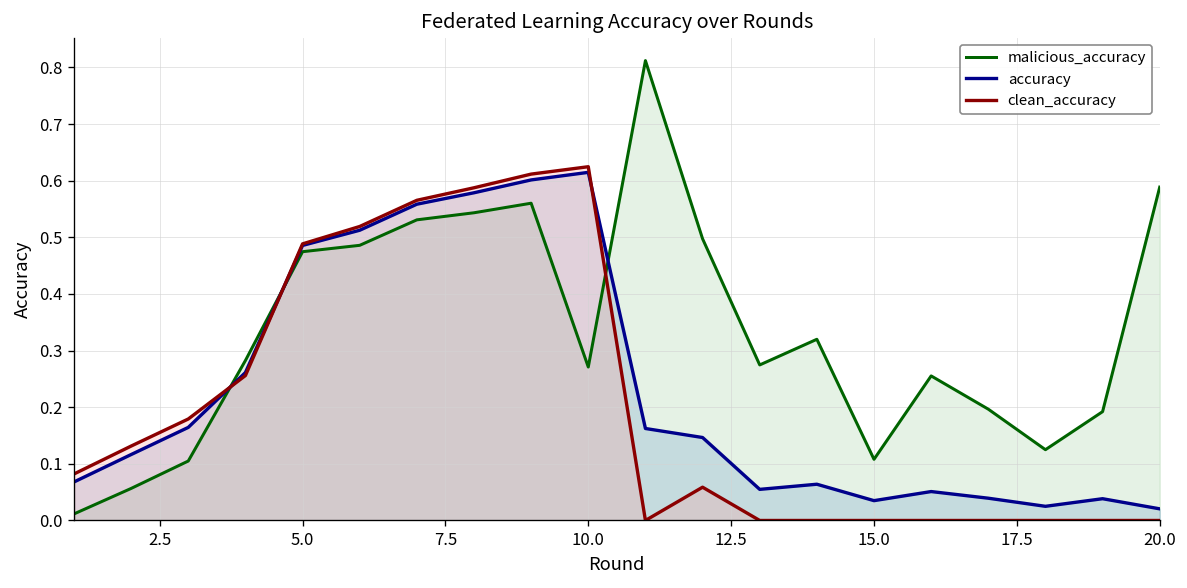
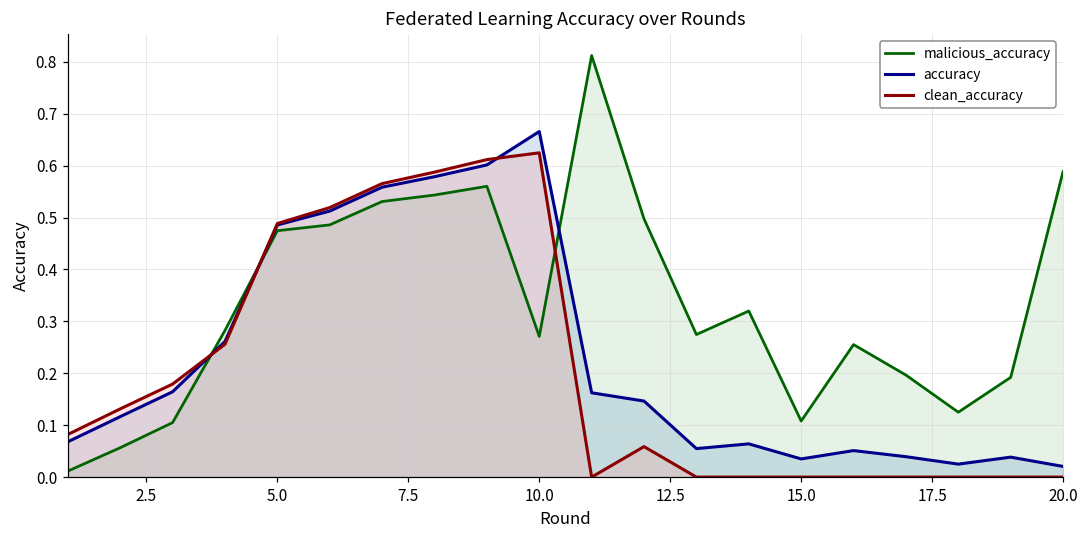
  {
    "malicious_accuracy": {
      "5.0": 0.47,
      "10.0": 0.27,
      "15.0": 0.11,
      "20.0": 0.59
    },
    "accuracy": {
-     "10.0": 0.61,
+     "10.0": 0.67,
      "15.0": 0.04,
      "20.0": 0.02
    },
    "clean_accuracy": {
      "10.0": 0.62,
      "15.0": 0.00,
      "20.0": 0.00
    }
  }
